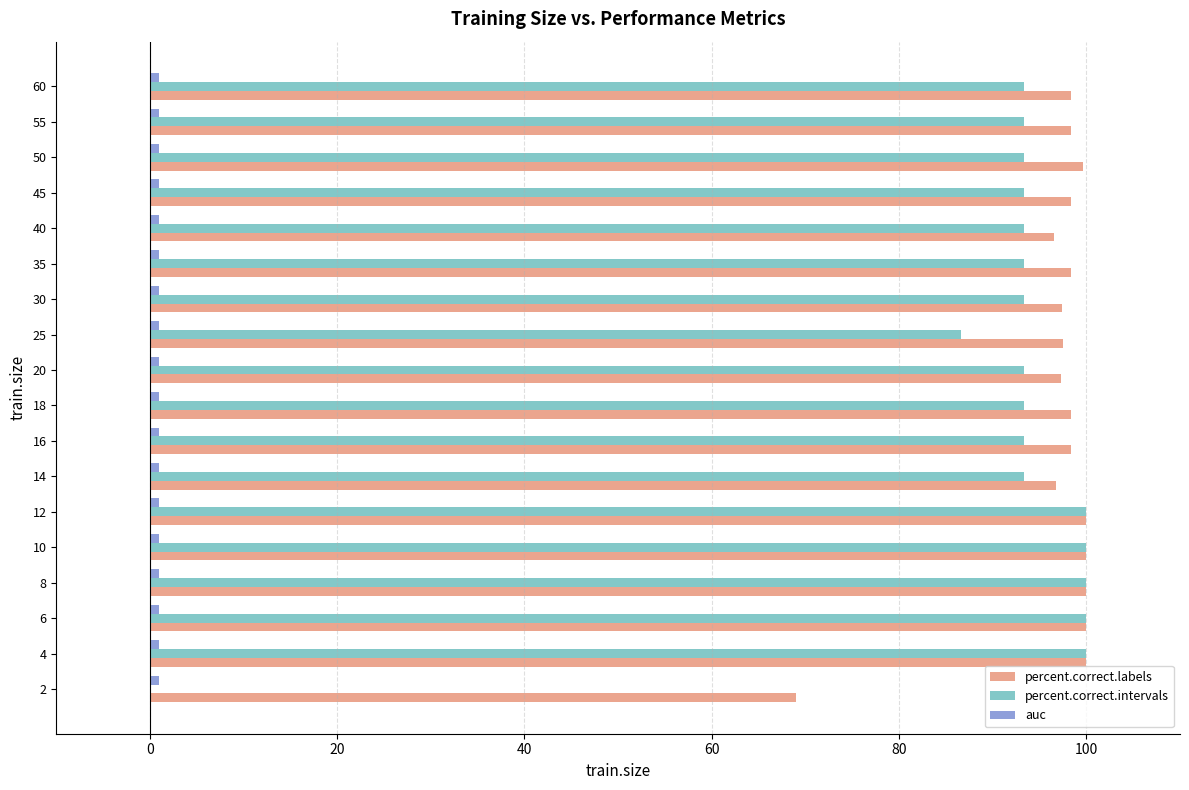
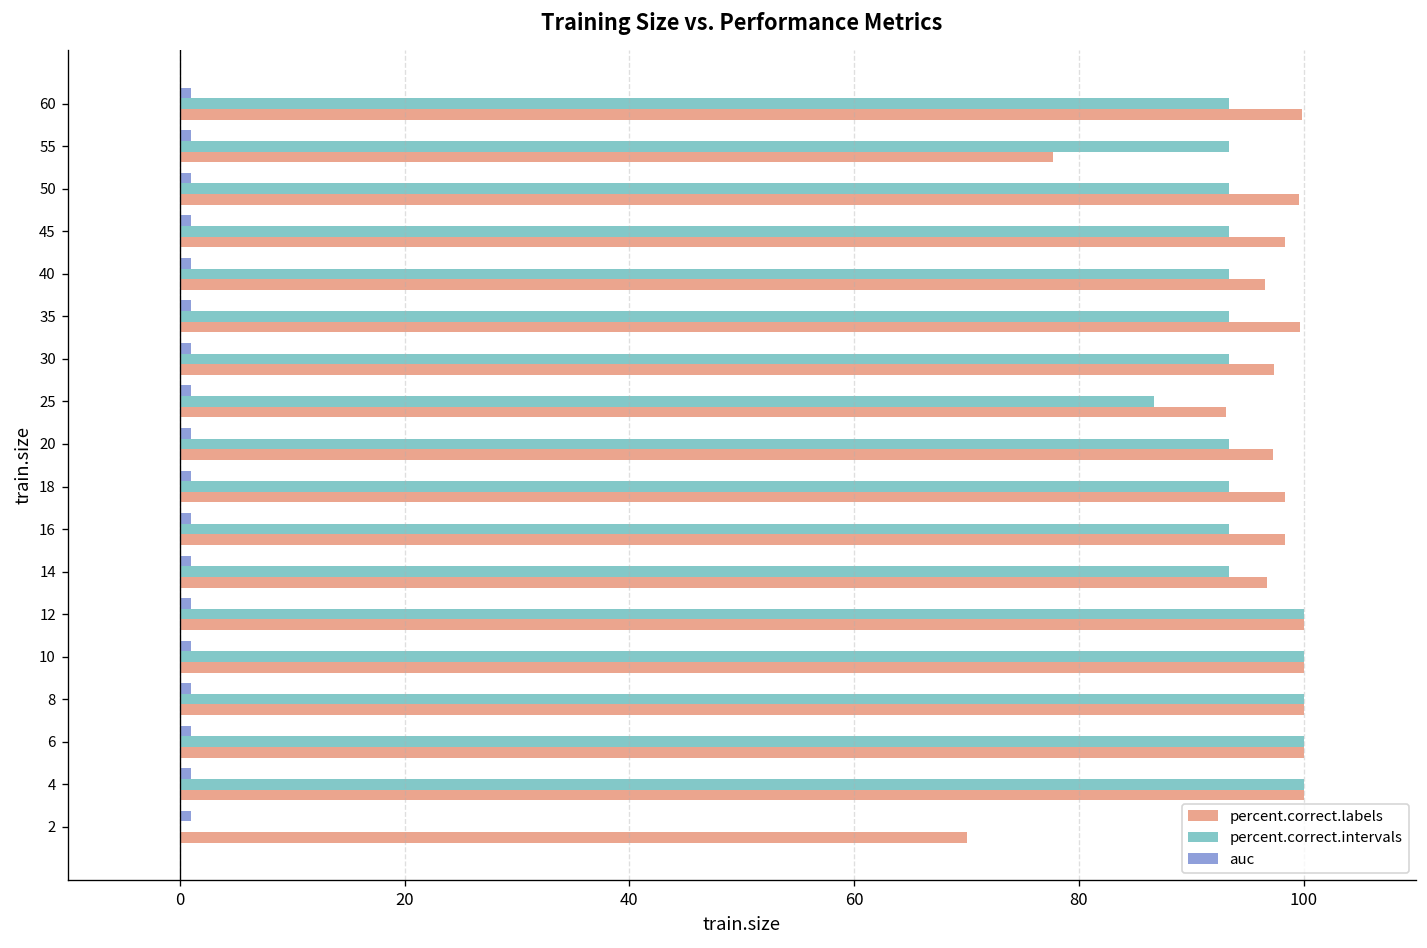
  {
    "percent.correct.labels": {
-     "60": 98,
-     "55": 98,
+     "60": 100,
+     "55": 78,
      "50": 100,
      "45": 98,
      "40": 97,
-     "35": 98,
+     "35": 100,
      "30": 97,
-     "25": 98,
+     "25": 93,
      "20": 97,
      "18": 98,
      "16": 98,
      "14": 97,
      "12": 100,
      "10": 100,
      "8": 100,
      "6": 100,
      "4": 100,
-     "2": 69
+     "2": 70
    }
  }
